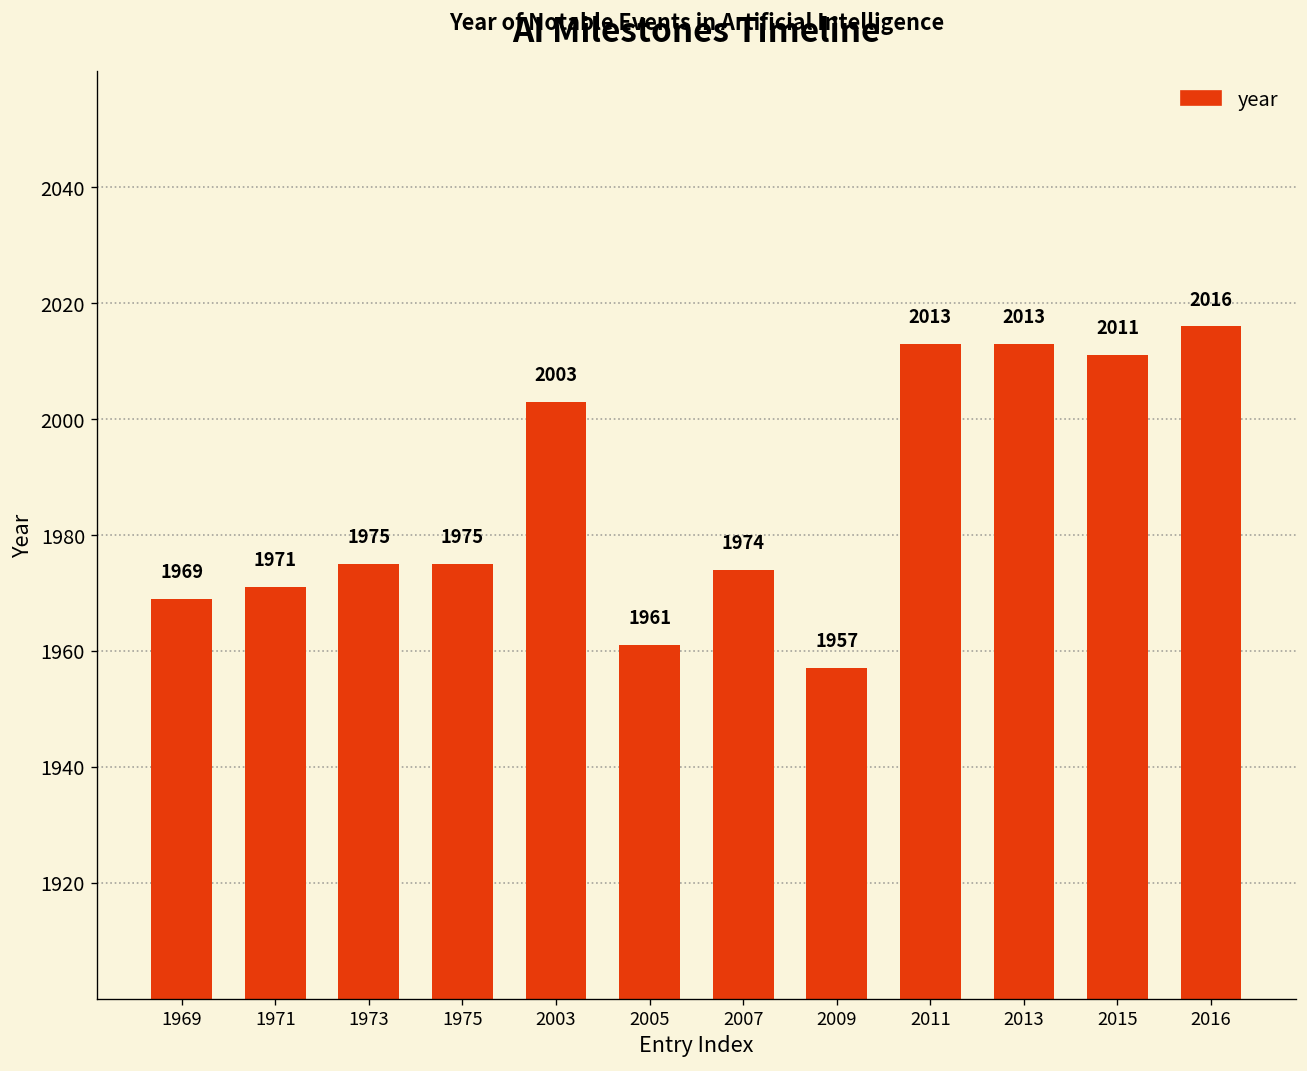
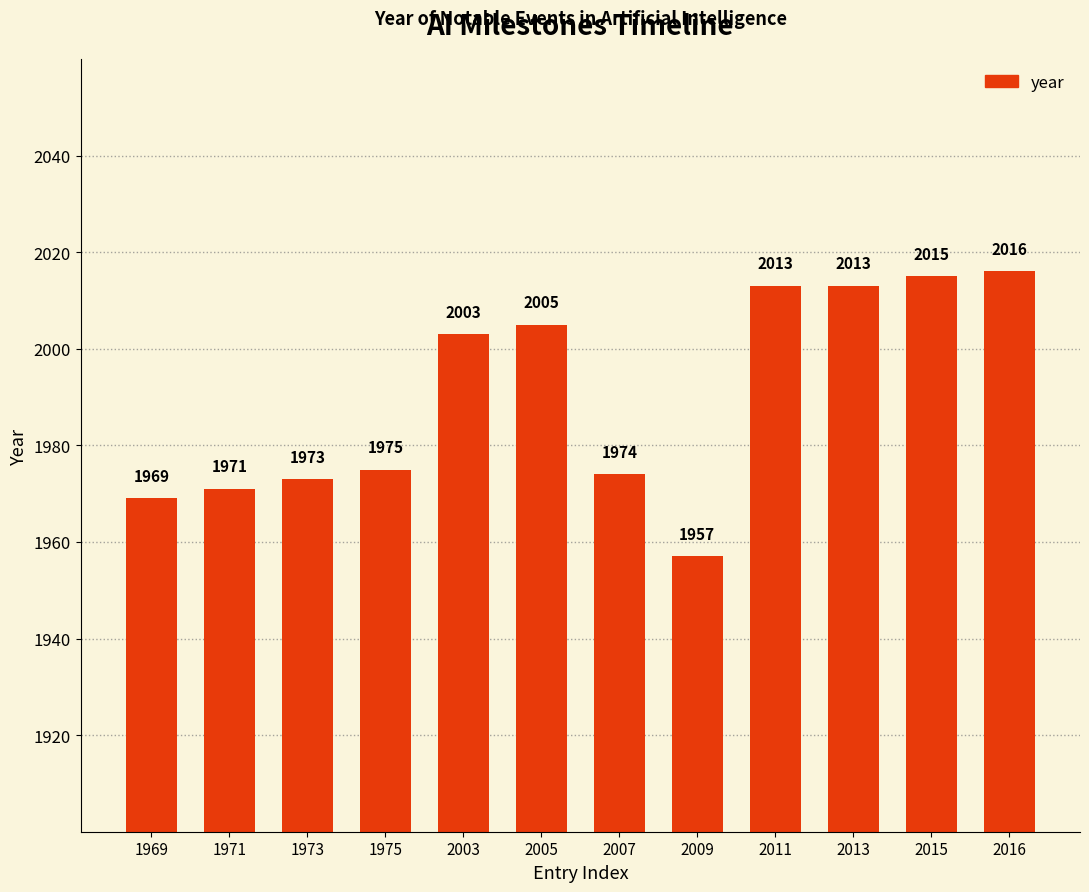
  {
    "1969": 1969,
    "1971": 1971,
-   "1973": 1975,
+   "1973": 1973,
    "1975": 1975,
    "2003": 2003,
-   "2005": 1961,
+   "2005": 2005,
    "2007": 1974,
    "2009": 1957,
    "2011": 2013,
    "2013": 2013,
-   "2015": 2011,
+   "2015": 2015,
    "2016": 2016
  }
